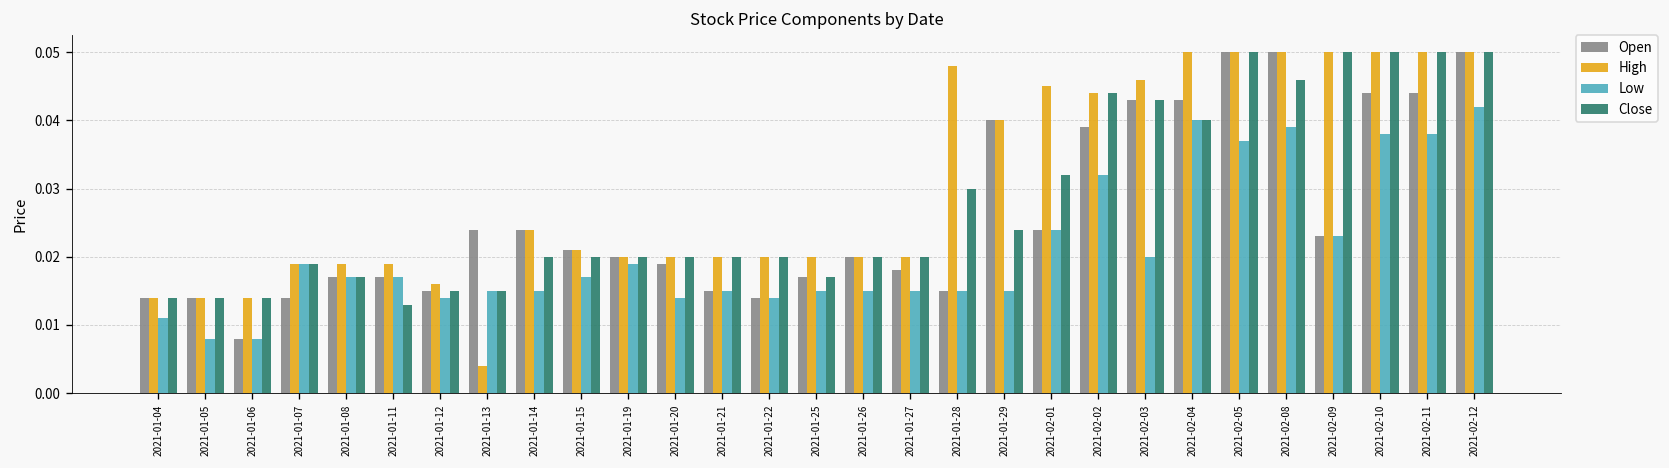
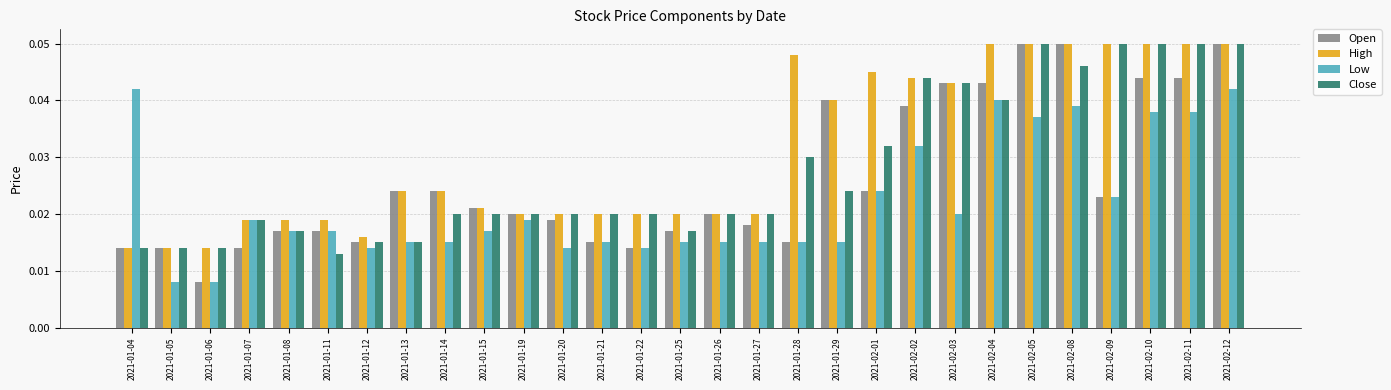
  {
    "Open": {
      "2021-01-04": 0.014,
      "2021-01-05": 0.014,
      "2021-01-06": 0.008,
      "2021-01-07": 0.014,
      "2021-01-08": 0.017,
      "2021-01-11": 0.017,
      "2021-01-12": 0.015,
      "2021-01-13": 0.024,
      "2021-01-14": 0.024,
      "2021-01-15": 0.021,
      "2021-01-19": 0.020,
      "2021-01-20": 0.019,
      "2021-01-21": 0.015,
      "2021-01-22": 0.014,
      "2021-01-25": 0.017,
      "2021-01-26": 0.020,
      "2021-01-27": 0.018,
      "2021-01-28": 0.015,
      "2021-01-29": 0.040,
      "2021-02-01": 0.024,
      "2021-02-02": 0.039,
      "2021-02-03": 0.043,
      "2021-02-04": 0.043,
      "2021-02-05": 0.050,
      "2021-02-08": 0.050,
      "2021-02-09": 0.023,
      "2021-02-10": 0.044,
      "2021-02-11": 0.044,
      "2021-02-12": 0.050
    },
    "High": {
      "2021-01-04": 0.014,
      "2021-01-05": 0.014,
      "2021-01-06": 0.014,
      "2021-01-07": 0.019,
      "2021-01-08": 0.019,
      "2021-01-11": 0.019,
      "2021-01-12": 0.016,
-     "2021-01-13": 0.004,
+     "2021-01-13": 0.024,
      "2021-01-14": 0.024,
      "2021-01-15": 0.021,
      "2021-01-19": 0.020,
      "2021-01-20": 0.020,
      "2021-01-21": 0.020,
      "2021-01-22": 0.020,
      "2021-01-25": 0.020,
      "2021-01-26": 0.020,
      "2021-01-27": 0.020,
      "2021-01-28": 0.048,
      "2021-01-29": 0.040,
      "2021-02-01": 0.045,
      "2021-02-02": 0.044,
-     "2021-02-03": 0.046,
+     "2021-02-03": 0.043,
      "2021-02-04": 0.050,
      "2021-02-05": 0.050,
      "2021-02-08": 0.050,
      "2021-02-09": 0.050,
      "2021-02-10": 0.050,
      "2021-02-11": 0.050,
      "2021-02-12": 0.050
    },
    "Low": {
-     "2021-01-04": 0.011,
+     "2021-01-04": 0.042,
      "2021-01-05": 0.008,
      "2021-01-06": 0.008,
      "2021-01-07": 0.019,
      "2021-01-08": 0.017,
      "2021-01-11": 0.017,
      "2021-01-12": 0.014,
      "2021-01-13": 0.015,
      "2021-01-14": 0.015,
      "2021-01-15": 0.017,
      "2021-01-19": 0.019,
      "2021-01-20": 0.014,
      "2021-01-21": 0.015,
      "2021-01-22": 0.014,
      "2021-01-25": 0.015,
      "2021-01-26": 0.015,
      "2021-01-27": 0.015,
      "2021-01-28": 0.015,
      "2021-01-29": 0.015,
      "2021-02-01": 0.024,
      "2021-02-02": 0.032,
      "2021-02-03": 0.020,
      "2021-02-04": 0.040,
      "2021-02-05": 0.037,
      "2021-02-08": 0.039,
      "2021-02-09": 0.023,
      "2021-02-10": 0.038,
      "2021-02-11": 0.038,
      "2021-02-12": 0.042
    },
    "Close": {
      "2021-01-04": 0.014,
      "2021-01-05": 0.014,
      "2021-01-06": 0.014,
      "2021-01-07": 0.019,
      "2021-01-08": 0.017,
      "2021-01-11": 0.013,
      "2021-01-12": 0.015,
      "2021-01-13": 0.015,
      "2021-01-14": 0.020,
      "2021-01-15": 0.020,
      "2021-01-19": 0.020,
      "2021-01-20": 0.020,
      "2021-01-21": 0.020,
      "2021-01-22": 0.020,
      "2021-01-25": 0.017,
      "2021-01-26": 0.020,
      "2021-01-27": 0.020,
      "2021-01-28": 0.030,
      "2021-01-29": 0.024,
      "2021-02-01": 0.032,
      "2021-02-02": 0.044,
      "2021-02-03": 0.043,
      "2021-02-04": 0.040,
      "2021-02-05": 0.050,
      "2021-02-08": 0.046,
      "2021-02-09": 0.050,
      "2021-02-10": 0.050,
      "2021-02-11": 0.050,
      "2021-02-12": 0.050
    }
  }
